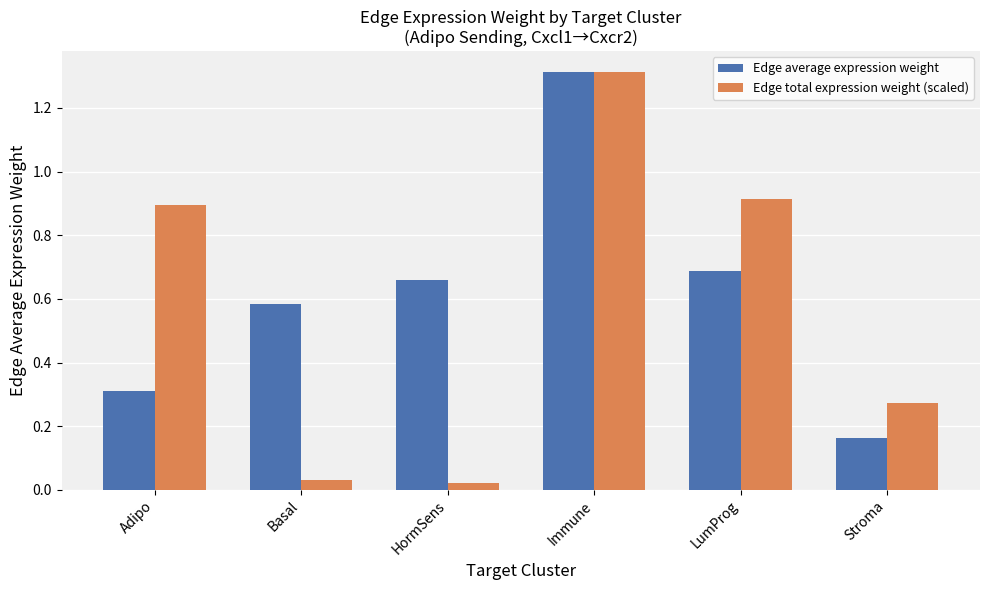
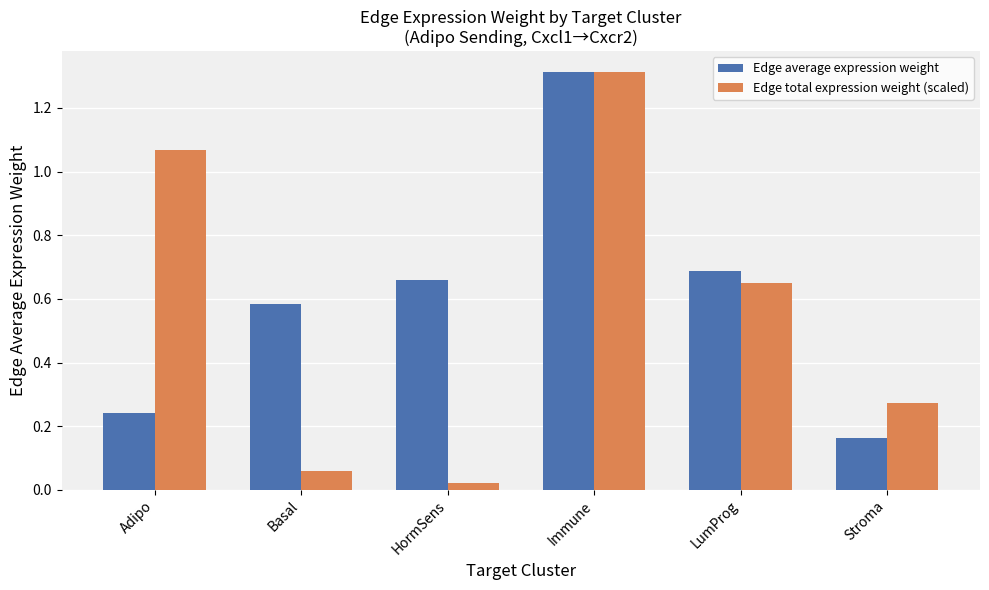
  {
    "Edge average expression weight": {
-     "Adipo": 0.31,
+     "Adipo": 0.24,
      "Basal": 0.58,
      "HormSens": 0.66,
      "Immune": 1.31,
      "LumProg": 0.69,
      "Stroma": 0.16
    },
    "Edge total expression weight (scaled)": {
-     "Adipo": 0.89,
-     "Basal": 0.03,
+     "Adipo": 1.07,
+     "Basal": 0.06,
      "HormSens": 0.02,
      "Immune": 1.31,
-     "LumProg": 0.91,
+     "LumProg": 0.65,
      "Stroma": 0.27
    }
  }
